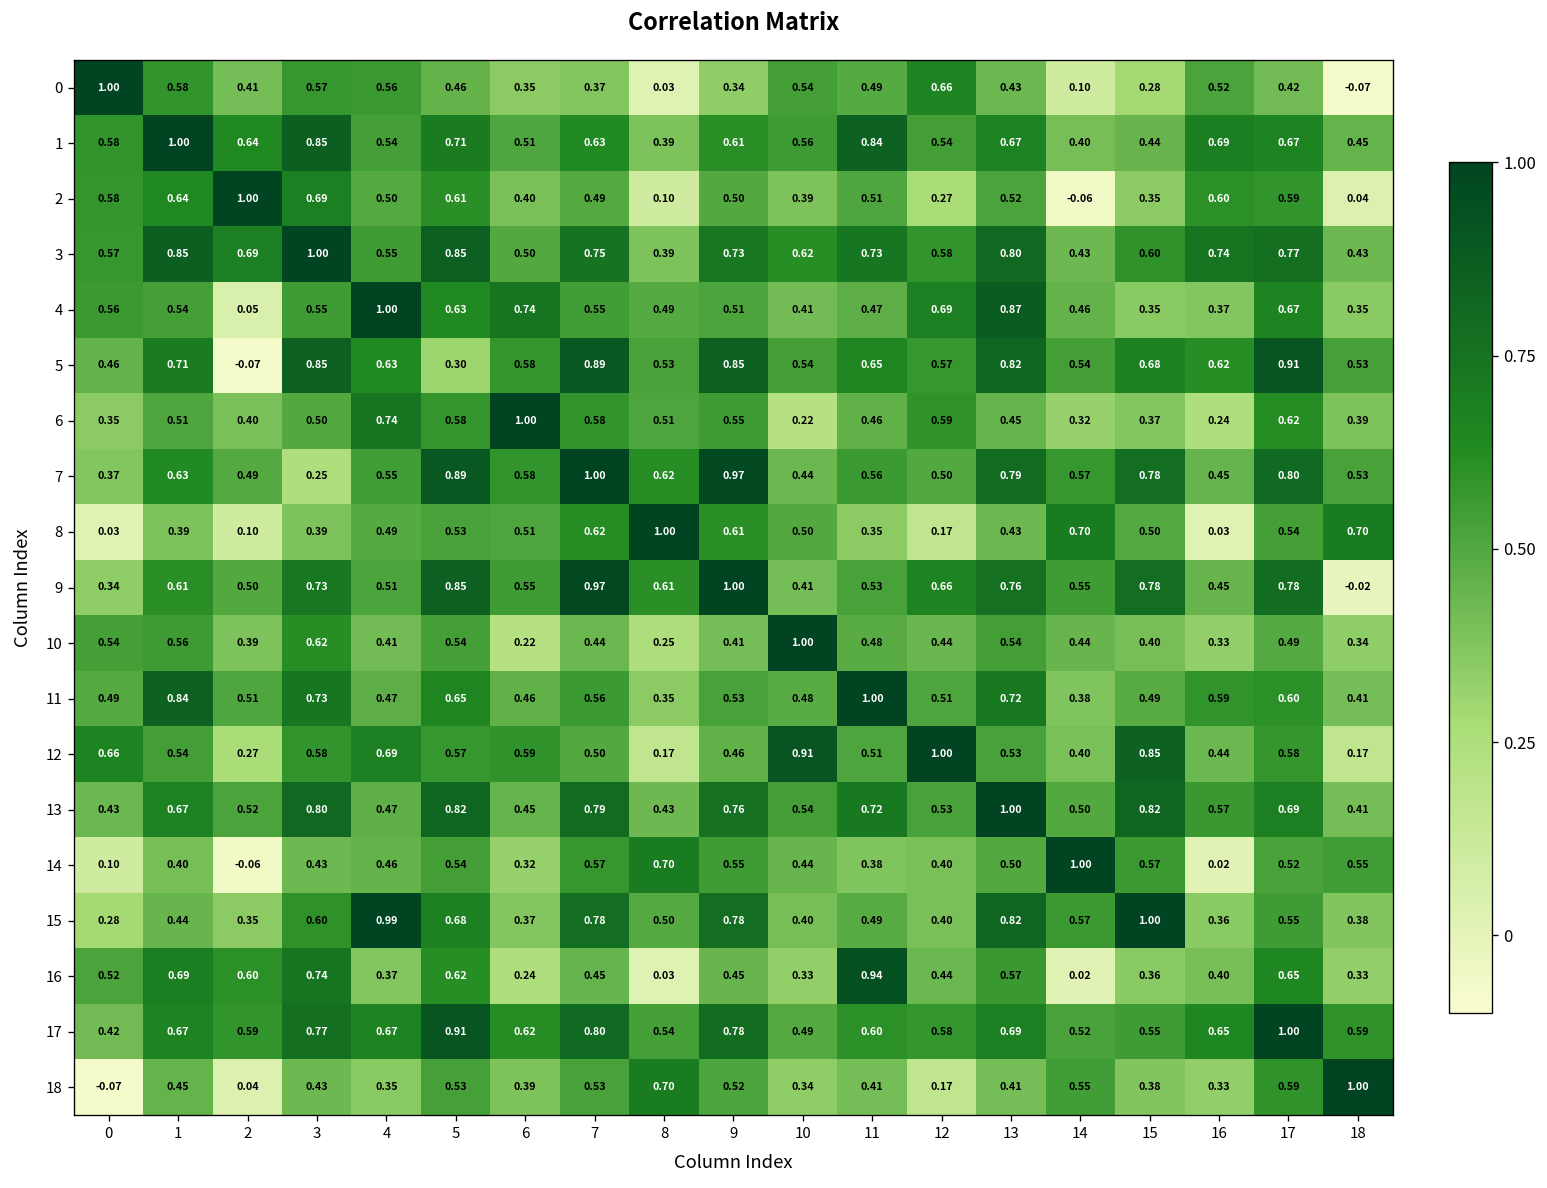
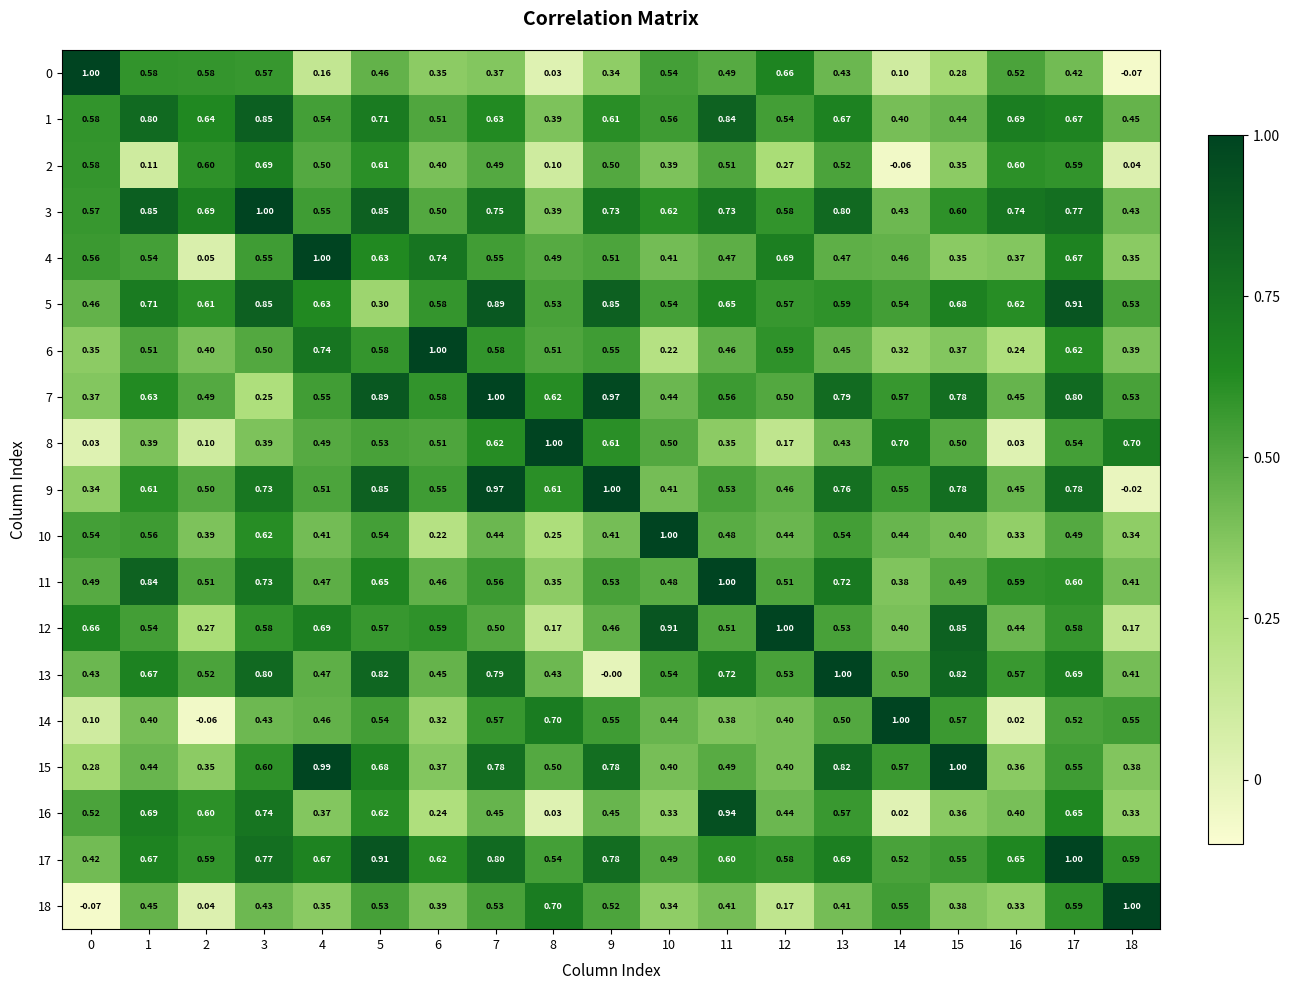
  {
    "0": {
      "0": 1.00,
      "1": 0.58,
-     "2": 0.41,
+     "2": 0.58,
      "3": 0.57,
-     "4": 0.56,
+     "4": 0.16,
      "5": 0.46,
      "6": 0.35,
      "7": 0.37,
      "8": 0.03,
      "9": 0.34,
      "10": 0.54,
      "11": 0.49,
      "12": 0.66,
      "13": 0.43,
      "14": 0.10,
      "15": 0.28,
      "16": 0.52,
      "17": 0.42,
      "18": -0.07
    },
    "1": {
      "0": 0.58,
-     "1": 1.00,
+     "1": 0.80,
      "2": 0.64,
      "3": 0.85,
      "4": 0.54,
      "5": 0.71,
      "6": 0.51,
      "7": 0.63,
      "8": 0.39,
      "9": 0.61,
      "10": 0.56,
      "11": 0.84,
      "12": 0.54,
      "13": 0.67,
      "14": 0.40,
      "15": 0.44,
      "16": 0.69,
      "17": 0.67,
      "18": 0.45
    },
    "2": {
      "0": 0.58,
-     "1": 0.64,
-     "2": 1.00,
+     "1": 0.11,
+     "2": 0.60,
      "3": 0.69,
      "4": 0.50,
      "5": 0.61,
      "6": 0.40,
      "7": 0.49,
      "8": 0.10,
      "9": 0.50,
      "10": 0.39,
      "11": 0.51,
      "12": 0.27,
      "13": 0.52,
      "14": -0.06,
      "15": 0.35,
      "16": 0.60,
      "17": 0.59,
      "18": 0.04
    },
    "4": {
      "0": 0.56,
      "1": 0.54,
      "2": 0.05,
      "3": 0.55,
      "4": 1.00,
      "5": 0.63,
      "6": 0.74,
      "7": 0.55,
      "8": 0.49,
      "9": 0.51,
      "10": 0.41,
      "11": 0.47,
      "12": 0.69,
-     "13": 0.87,
+     "13": 0.47,
      "14": 0.46,
      "15": 0.35,
      "16": 0.37,
      "17": 0.67,
      "18": 0.35
    },
    "5": {
      "0": 0.46,
      "1": 0.71,
-     "2": -0.07,
+     "2": 0.61,
      "3": 0.85,
      "4": 0.63,
      "5": 0.30,
      "6": 0.58,
      "7": 0.89,
      "8": 0.53,
      "9": 0.85,
      "10": 0.54,
      "11": 0.65,
      "12": 0.57,
-     "13": 0.82,
+     "13": 0.59,
      "14": 0.54,
      "15": 0.68,
      "16": 0.62,
      "17": 0.91,
      "18": 0.53
    },
    "9": {
      "0": 0.34,
      "1": 0.61,
      "2": 0.50,
      "3": 0.73,
      "4": 0.51,
      "5": 0.85,
      "6": 0.55,
      "7": 0.97,
      "8": 0.61,
      "9": 1.00,
      "10": 0.41,
      "11": 0.53,
-     "12": 0.66,
+     "12": 0.46,
      "13": 0.76,
      "14": 0.55,
      "15": 0.78,
      "16": 0.45,
      "17": 0.78,
      "18": -0.02
    },
    "13": {
      "0": 0.43,
      "1": 0.67,
      "2": 0.52,
      "3": 0.80,
      "4": 0.47,
      "5": 0.82,
      "6": 0.45,
      "7": 0.79,
      "8": 0.43,
-     "9": 0.76,
+     "9": -0.00,
      "10": 0.54,
      "11": 0.72,
      "12": 0.53,
      "13": 1.00,
      "14": 0.50,
      "15": 0.82,
      "16": 0.57,
      "17": 0.69,
      "18": 0.41
    }
  }
